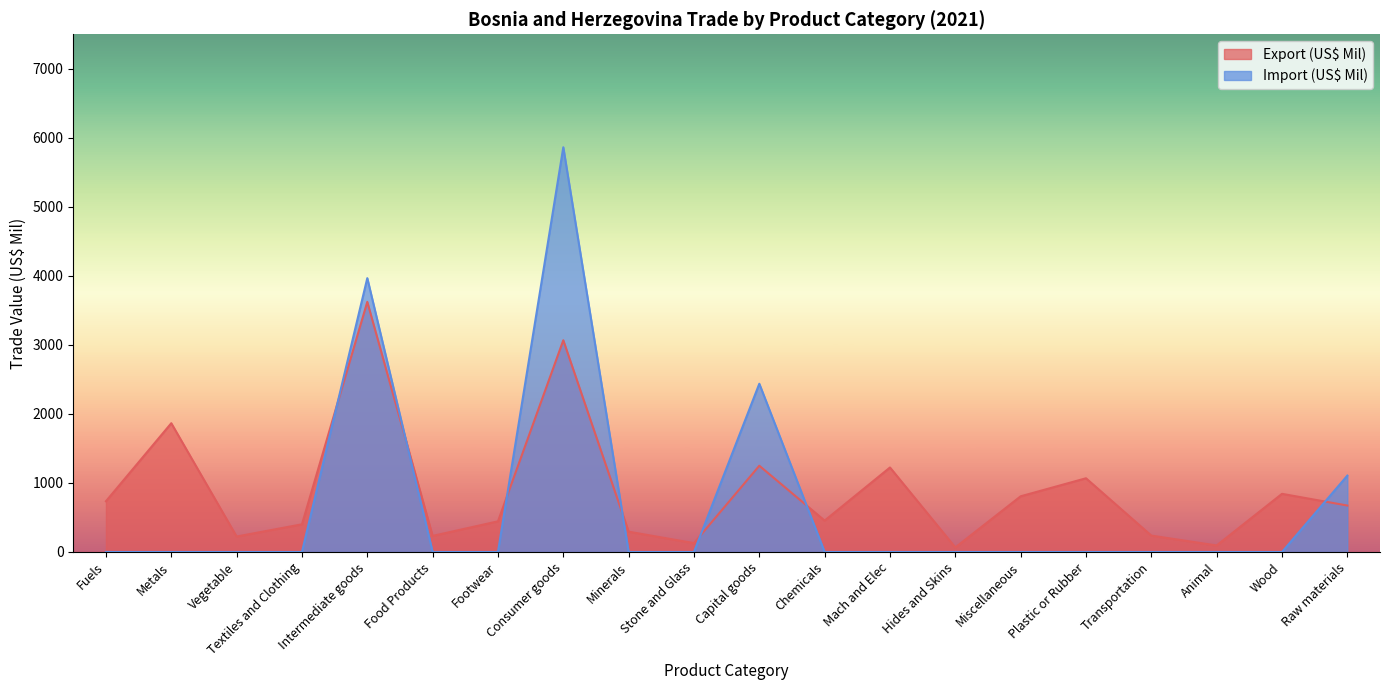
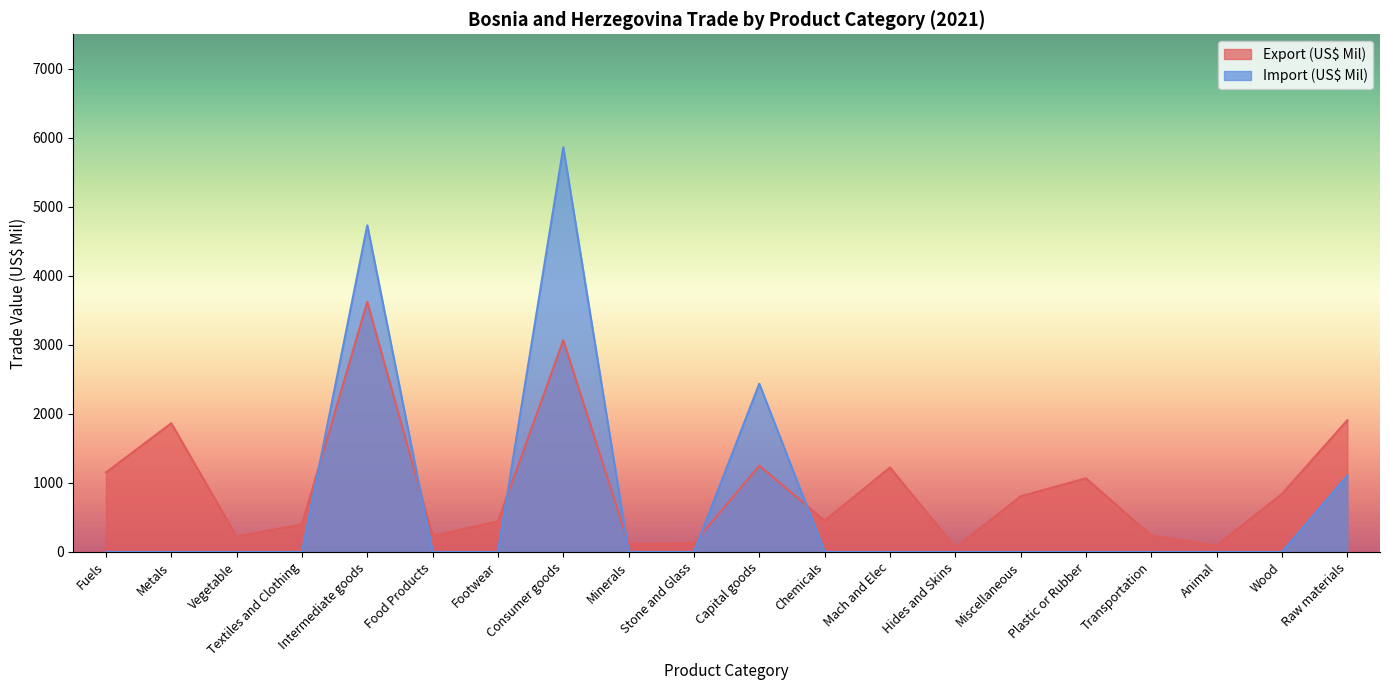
  {
    "Export (US$ Mil)": {
-     "Fuels": 700,
+     "Fuels": 1200,
      "Metals": 1900,
      "Vegetable": 200,
      "Textiles and Clothing": 400,
      "Intermediate goods": 3600,
      "Food Products": 200,
      "Footwear": 400,
      "Consumer goods": 3100,
-     "Minerals": 300,
+     "Minerals": 100,
      "Stone and Glass": 100,
      "Capital goods": 1200,
      "Chemicals": 500,
      "Mach and Elec": 1200,
      "Hides and Skins": 100,
      "Miscellaneous": 800,
      "Plastic or Rubber": 1100,
      "Transportation": 200,
      "Animal": 100,
      "Wood": 800,
-     "Raw materials": 700
+     "Raw materials": 1900
    },
    "Import (US$ Mil)": {
      "Fuels": 0,
      "Metals": 0,
      "Vegetable": 0,
      "Textiles and Clothing": 0,
-     "Intermediate goods": 4000,
+     "Intermediate goods": 4700,
      "Food Products": 0,
      "Footwear": 0,
      "Consumer goods": 5900,
      "Minerals": 0,
      "Stone and Glass": 0,
      "Capital goods": 2400,
      "Chemicals": 0,
      "Mach and Elec": 0,
      "Hides and Skins": 0,
      "Miscellaneous": 0,
      "Plastic or Rubber": 0,
      "Transportation": 0,
      "Animal": 0,
      "Wood": 0,
      "Raw materials": 1100
    }
  }
